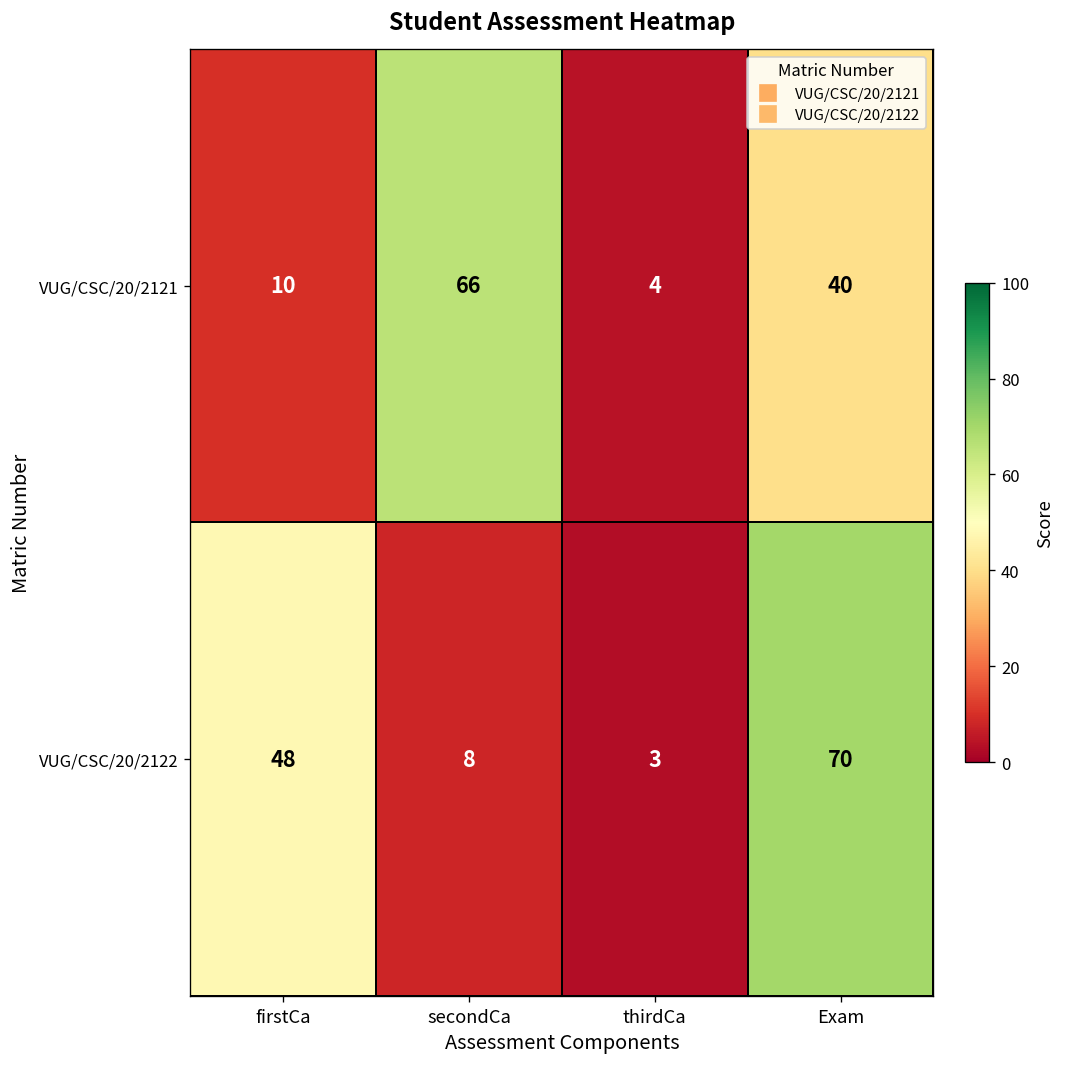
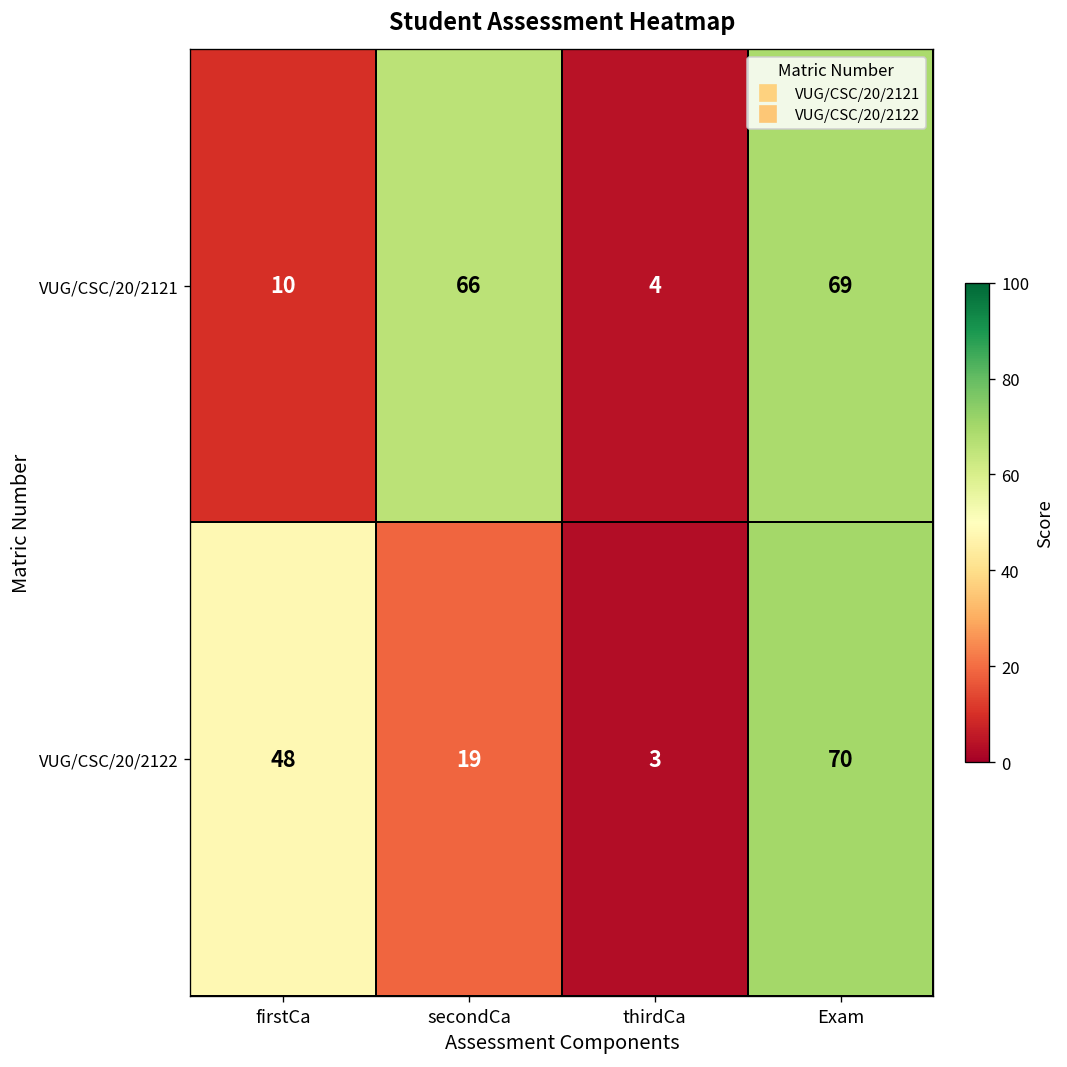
  {
    "VUG/CSC/20/2121": {
      "firstCa": 10,
      "secondCa": 66,
      "thirdCa": 4,
-     "Exam": 40
+     "Exam": 69
    },
    "VUG/CSC/20/2122": {
      "firstCa": 48,
-     "secondCa": 8,
+     "secondCa": 19,
      "thirdCa": 3,
      "Exam": 70
    }
  }
